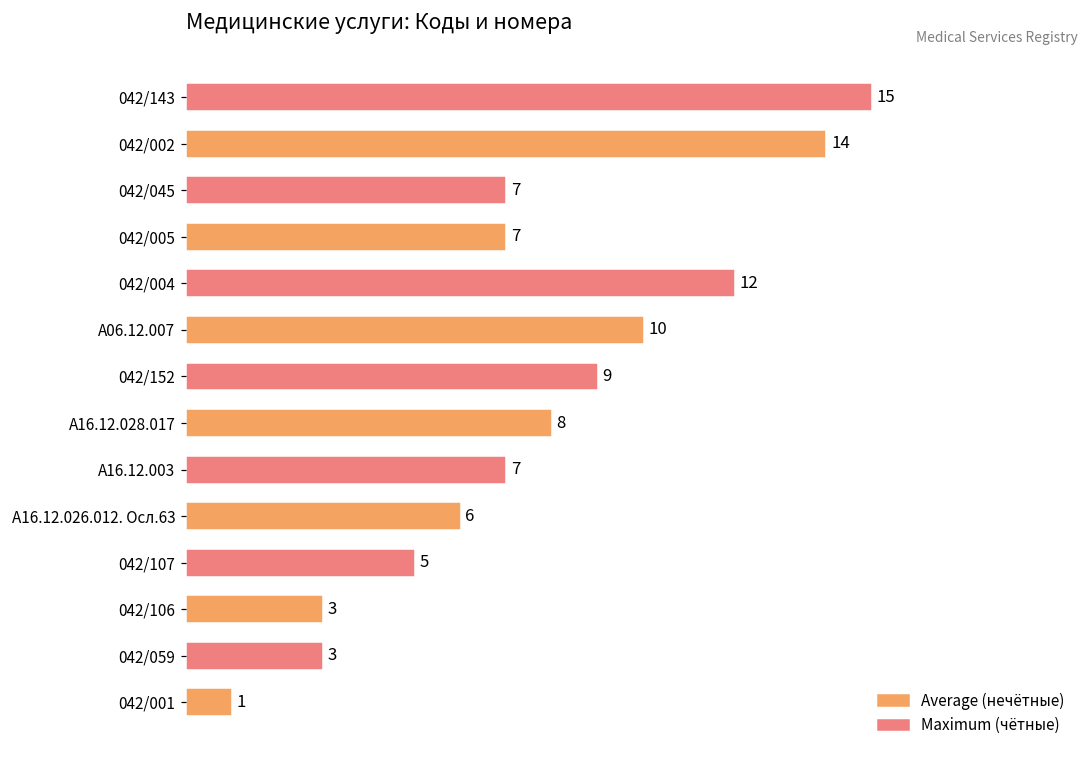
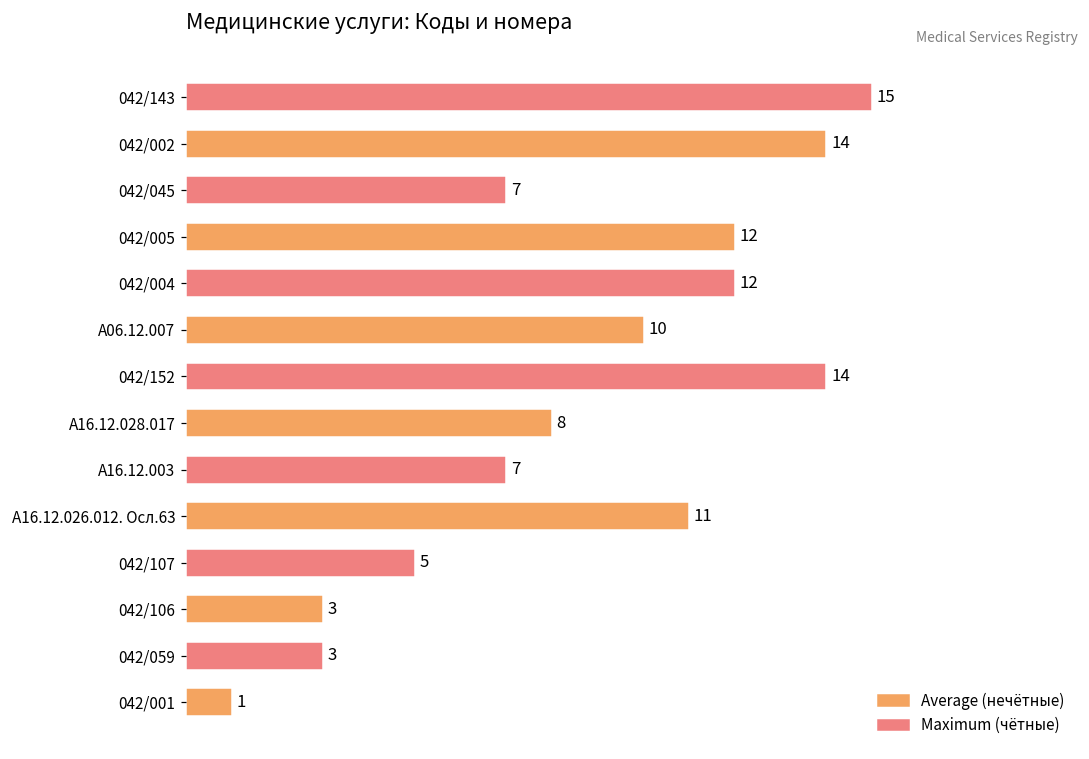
  {
    "042/143": 15,
    "042/002": 14,
    "042/045": 7,
-   "042/005": 7,
+   "042/005": 12,
    "042/004": 12,
    "A06.12.007": 10,
-   "042/152": 9,
+   "042/152": 14,
    "A16.12.028.017": 8,
    "A16.12.003": 7,
-   "A16.12.026.012. Осл.63": 6,
+   "A16.12.026.012. Осл.63": 11,
    "042/107": 5,
    "042/106": 3,
    "042/059": 3,
    "042/001": 1
  }
